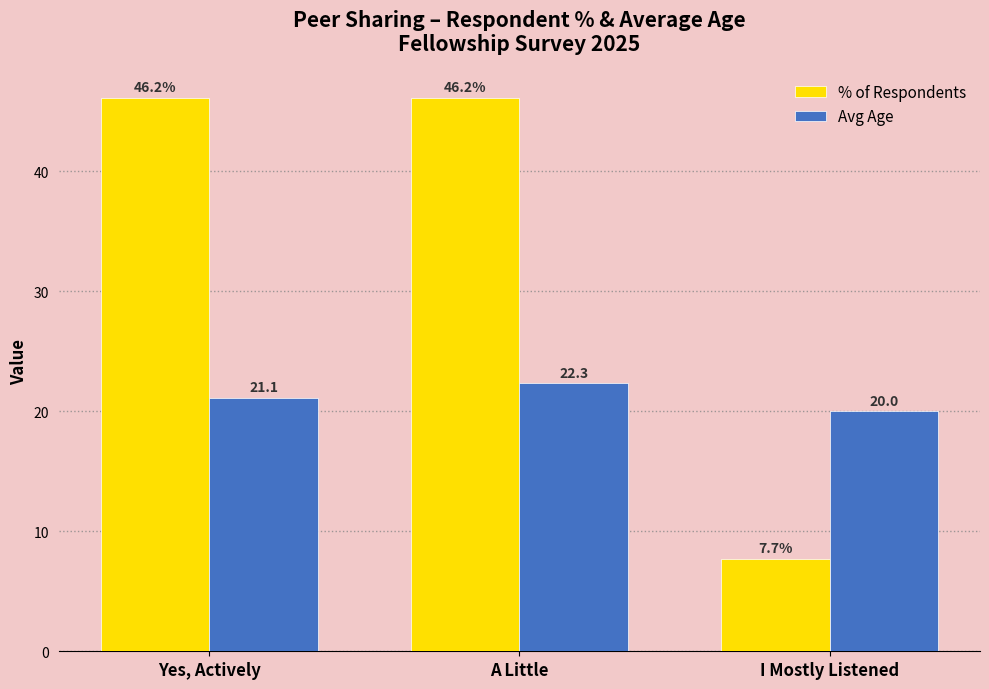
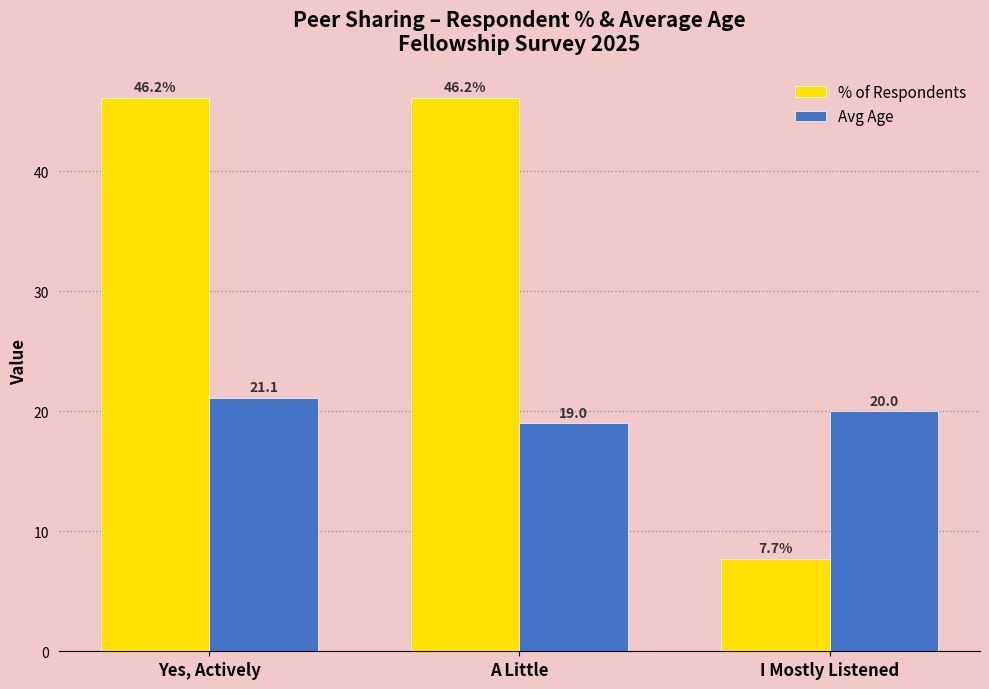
  {
    "% of Respondents": {
      "Yes, Actively": "46.2%",
      "A Little": "46.2%",
      "I Mostly Listened": "7.7%"
    },
    "Avg Age": {
      "Yes, Actively": "21.1",
-     "A Little": "22.3",
+     "A Little": "19.0",
      "I Mostly Listened": "20.0"
    }
  }
